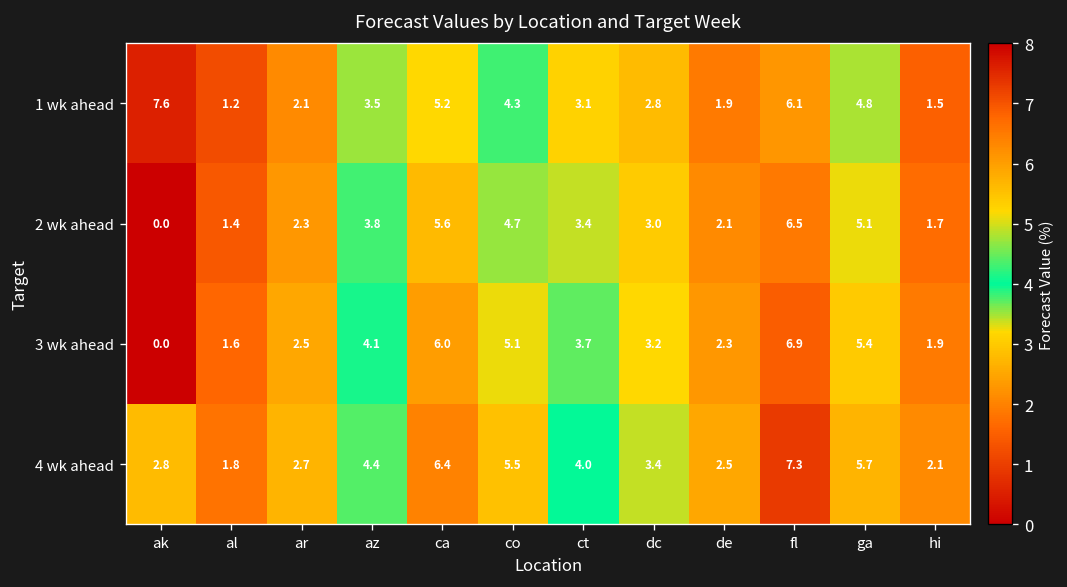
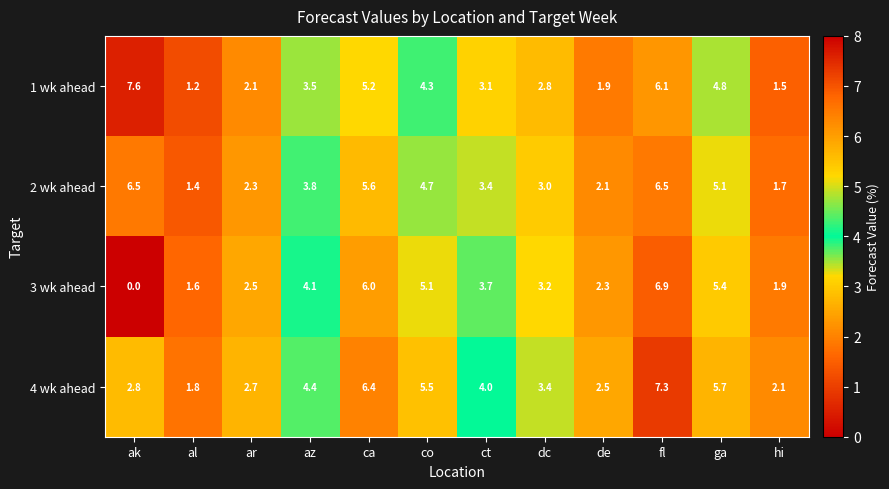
  {
    "1 wk ahead": {
      "ak": 7.6,
      "al": 1.2,
      "ar": 2.1,
      "az": 3.5,
      "ca": 5.2,
      "co": 4.3,
      "ct": 3.1,
      "dc": 2.8,
      "de": 1.9,
      "fl": 6.1,
      "ga": 4.8,
      "hi": 1.5
    },
    "2 wk ahead": {
-     "ak": 0.0,
+     "ak": 6.5,
      "al": 1.4,
      "ar": 2.3,
      "az": 3.8,
      "ca": 5.6,
      "co": 4.7,
      "ct": 3.4,
      "dc": 3.0,
      "de": 2.1,
      "fl": 6.5,
      "ga": 5.1,
      "hi": 1.7
    },
    "3 wk ahead": {
      "ak": 0.0,
      "al": 1.6,
      "ar": 2.5,
      "az": 4.1,
      "ca": 6.0,
      "co": 5.1,
      "ct": 3.7,
      "dc": 3.2,
      "de": 2.3,
      "fl": 6.9,
      "ga": 5.4,
      "hi": 1.9
    },
    "4 wk ahead": {
      "ak": 2.8,
      "al": 1.8,
      "ar": 2.7,
      "az": 4.4,
      "ca": 6.4,
      "co": 5.5,
      "ct": 4.0,
      "dc": 3.4,
      "de": 2.5,
      "fl": 7.3,
      "ga": 5.7,
      "hi": 2.1
    }
  }
